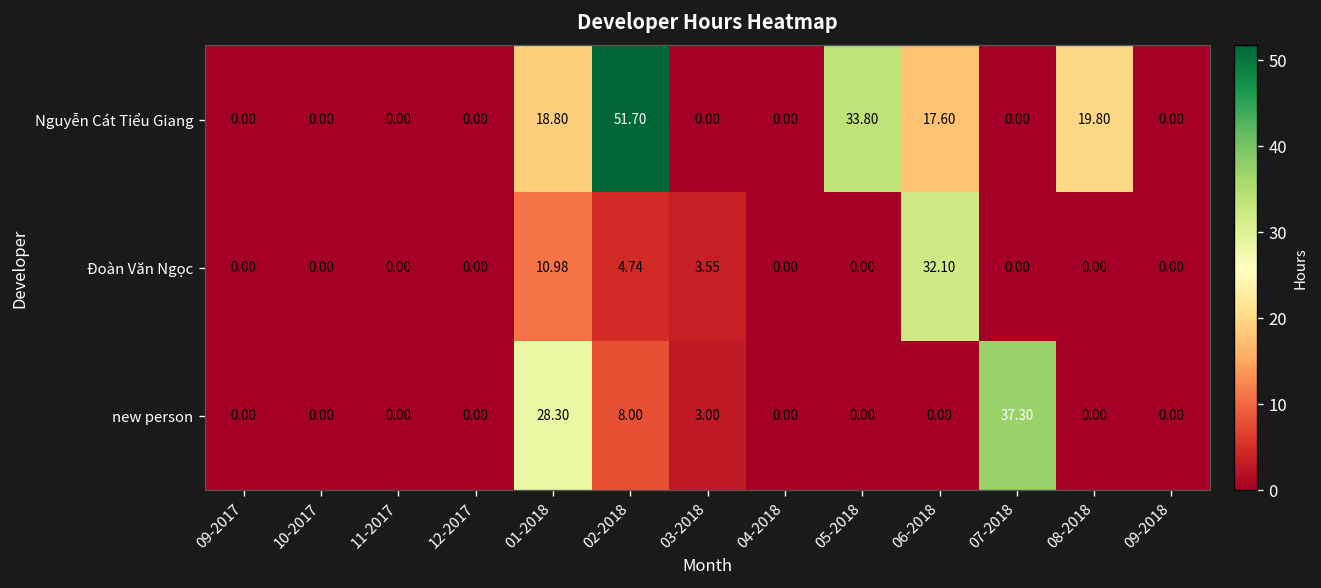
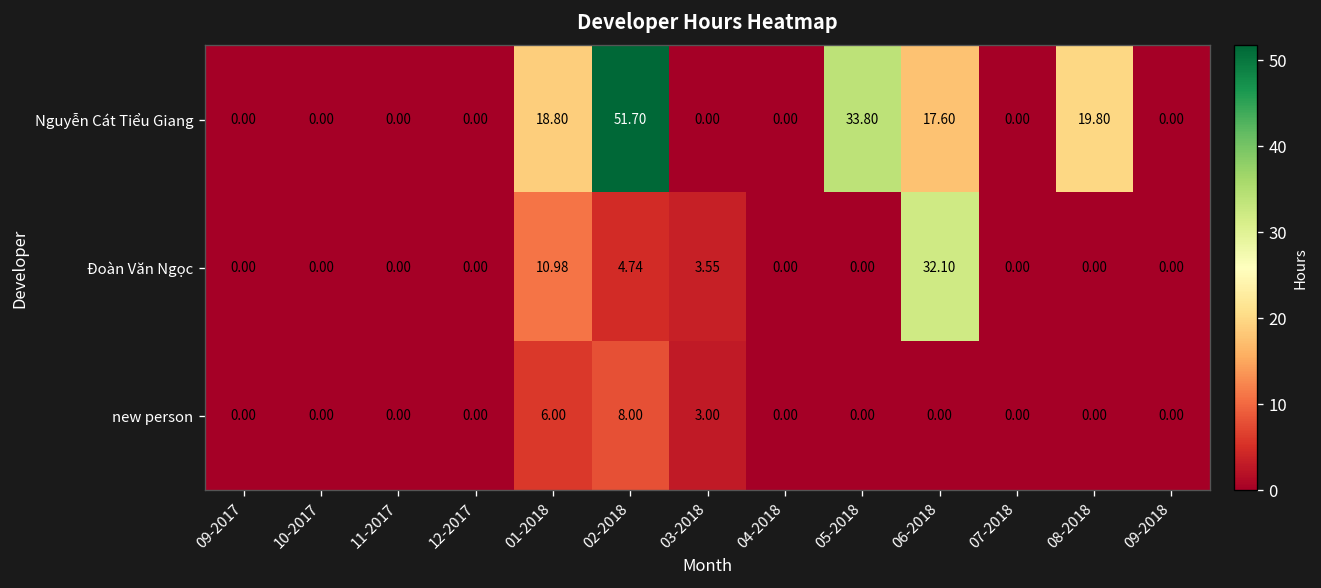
  {
    "Nguyễn Cát Tiểu Giang": {
      "09-2017": 0.00,
      "10-2017": 0.00,
      "11-2017": 0.00,
      "12-2017": 0.00,
      "01-2018": 18.80,
      "02-2018": 51.70,
      "03-2018": 0.00,
      "04-2018": 0.00,
      "05-2018": 33.80,
      "06-2018": 17.60,
      "07-2018": 0.00,
      "08-2018": 19.80,
      "09-2018": 0.00
    },
    "Đoàn Văn Ngọc": {
      "09-2017": 0.00,
      "10-2017": 0.00,
      "11-2017": 0.00,
      "12-2017": 0.00,
      "01-2018": 10.98,
      "02-2018": 4.74,
      "03-2018": 3.55,
      "04-2018": 0.00,
      "05-2018": 0.00,
      "06-2018": 32.10,
      "07-2018": 0.00,
      "08-2018": 0.00,
      "09-2018": 0.00
    },
    "new person": {
      "09-2017": 0.00,
      "10-2017": 0.00,
      "11-2017": 0.00,
      "12-2017": 0.00,
-     "01-2018": 28.30,
+     "01-2018": 6.00,
      "02-2018": 8.00,
      "03-2018": 3.00,
      "04-2018": 0.00,
      "05-2018": 0.00,
      "06-2018": 0.00,
-     "07-2018": 37.30,
+     "07-2018": 0.00,
      "08-2018": 0.00,
      "09-2018": 0.00
    }
  }
